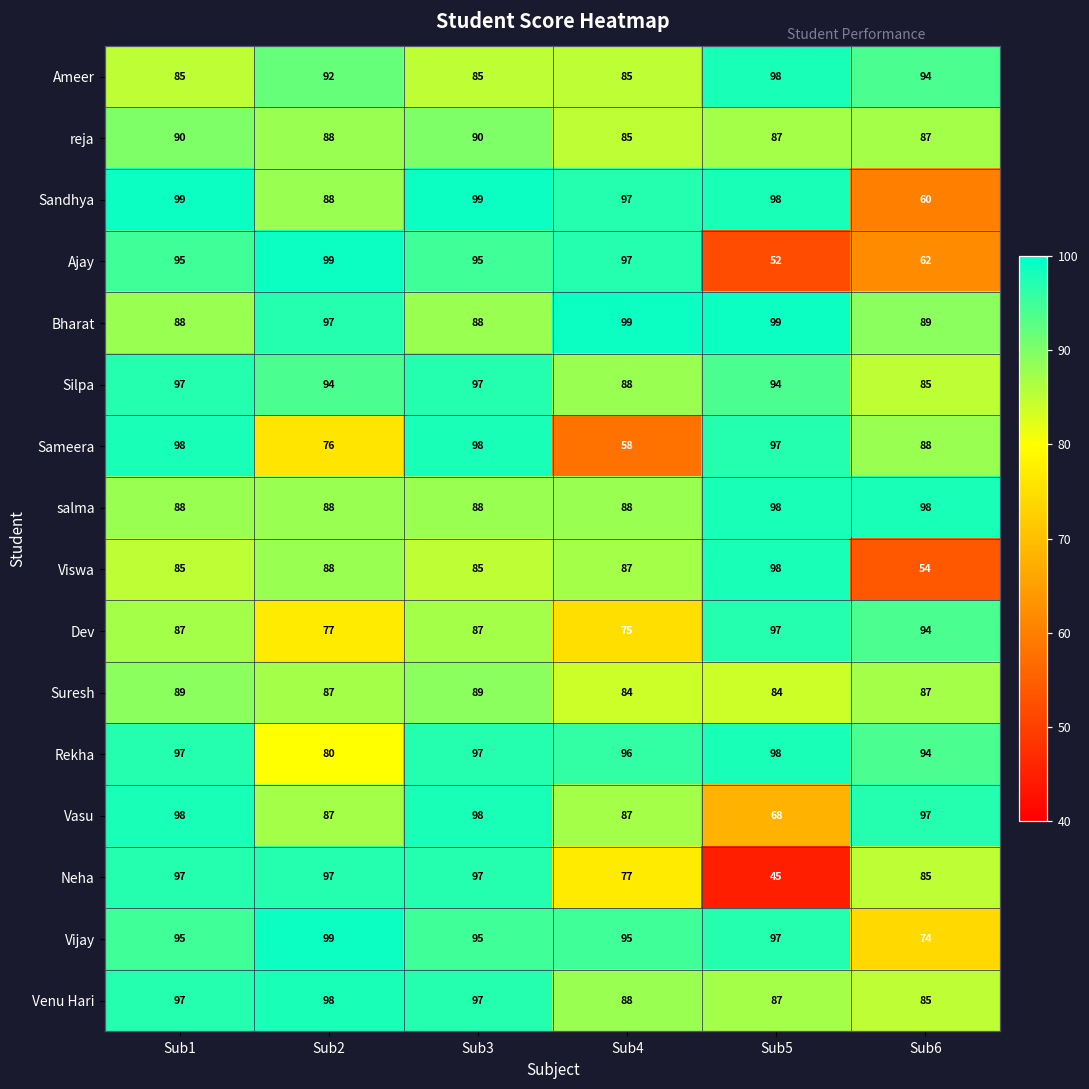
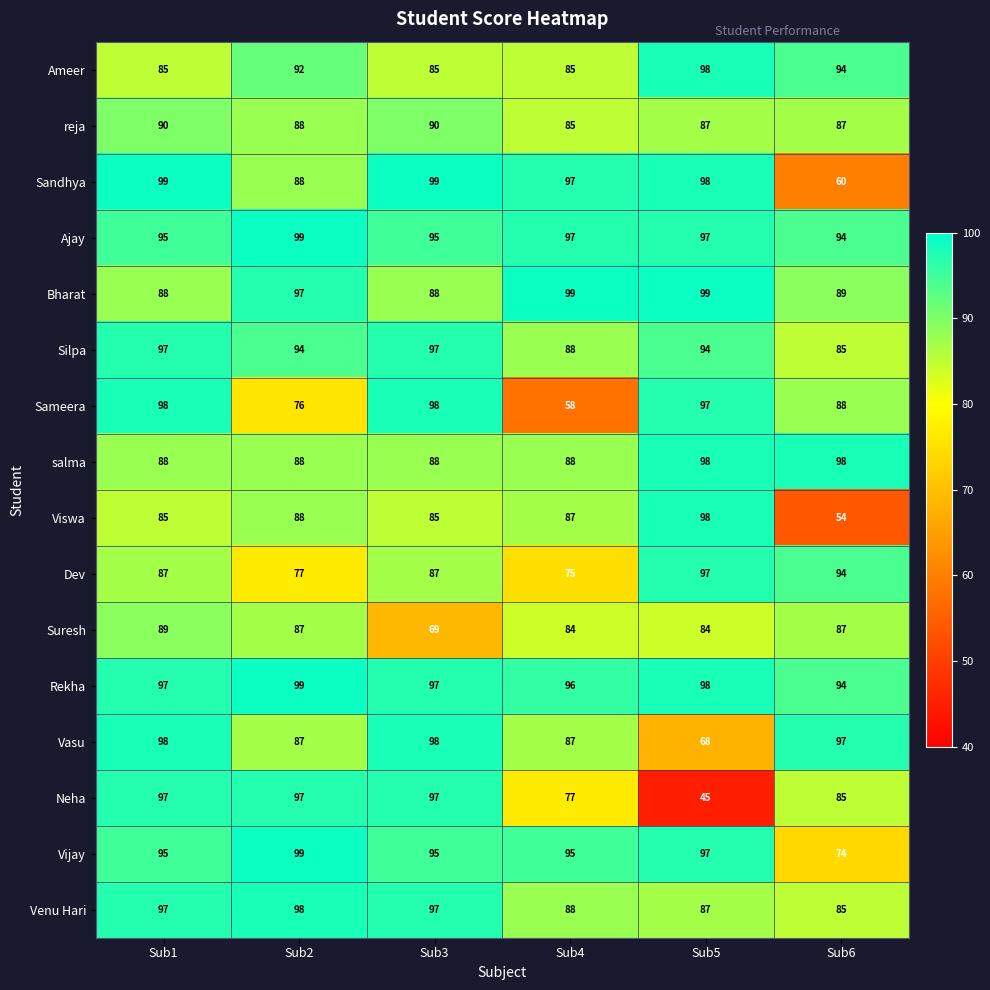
  {
    "Ameer": {
      "Sub1": 85,
      "Sub2": 92,
      "Sub3": 85,
      "Sub4": 85,
      "Sub5": 98,
      "Sub6": 94
    },
    "reja": {
      "Sub1": 90,
      "Sub2": 88,
      "Sub3": 90,
      "Sub4": 85,
      "Sub5": 87,
      "Sub6": 87
    },
    "Sandhya": {
      "Sub1": 99,
      "Sub2": 88,
      "Sub3": 99,
      "Sub4": 97,
      "Sub5": 98,
      "Sub6": 60
    },
    "Ajay": {
      "Sub1": 95,
      "Sub2": 99,
      "Sub3": 95,
      "Sub4": 97,
-     "Sub5": 52,
-     "Sub6": 62
+     "Sub5": 97,
+     "Sub6": 94
    },
    "Bharat": {
      "Sub1": 88,
      "Sub2": 97,
      "Sub3": 88,
      "Sub4": 99,
      "Sub5": 99,
      "Sub6": 89
    },
    "Silpa": {
      "Sub1": 97,
      "Sub2": 94,
      "Sub3": 97,
      "Sub4": 88,
      "Sub5": 94,
      "Sub6": 85
    },
    "Sameera": {
      "Sub1": 98,
      "Sub2": 76,
      "Sub3": 98,
      "Sub4": 58,
      "Sub5": 97,
      "Sub6": 88
    },
    "salma": {
      "Sub1": 88,
      "Sub2": 88,
      "Sub3": 88,
      "Sub4": 88,
      "Sub5": 98,
      "Sub6": 98
    },
    "Viswa": {
      "Sub1": 85,
      "Sub2": 88,
      "Sub3": 85,
      "Sub4": 87,
      "Sub5": 98,
      "Sub6": 54
    },
    "Dev": {
      "Sub1": 87,
      "Sub2": 77,
      "Sub3": 87,
      "Sub4": 75,
      "Sub5": 97,
      "Sub6": 94
    },
    "Suresh": {
      "Sub1": 89,
      "Sub2": 87,
-     "Sub3": 89,
+     "Sub3": 69,
      "Sub4": 84,
      "Sub5": 84,
      "Sub6": 87
    },
    "Rekha": {
      "Sub1": 97,
-     "Sub2": 80,
+     "Sub2": 99,
      "Sub3": 97,
      "Sub4": 96,
      "Sub5": 98,
      "Sub6": 94
    },
    "Vasu": {
      "Sub1": 98,
      "Sub2": 87,
      "Sub3": 98,
      "Sub4": 87,
      "Sub5": 68,
      "Sub6": 97
    },
    "Neha": {
      "Sub1": 97,
      "Sub2": 97,
      "Sub3": 97,
      "Sub4": 77,
      "Sub5": 45,
      "Sub6": 85
    },
    "Vijay": {
      "Sub1": 95,
      "Sub2": 99,
      "Sub3": 95,
      "Sub4": 95,
      "Sub5": 97,
      "Sub6": 74
    },
    "Venu Hari": {
      "Sub1": 97,
      "Sub2": 98,
      "Sub3": 97,
      "Sub4": 88,
      "Sub5": 87,
      "Sub6": 85
    }
  }
